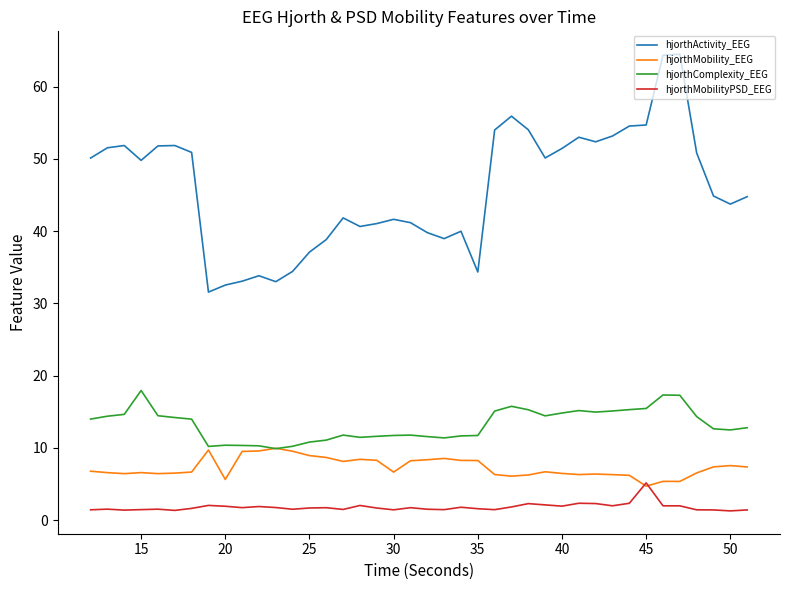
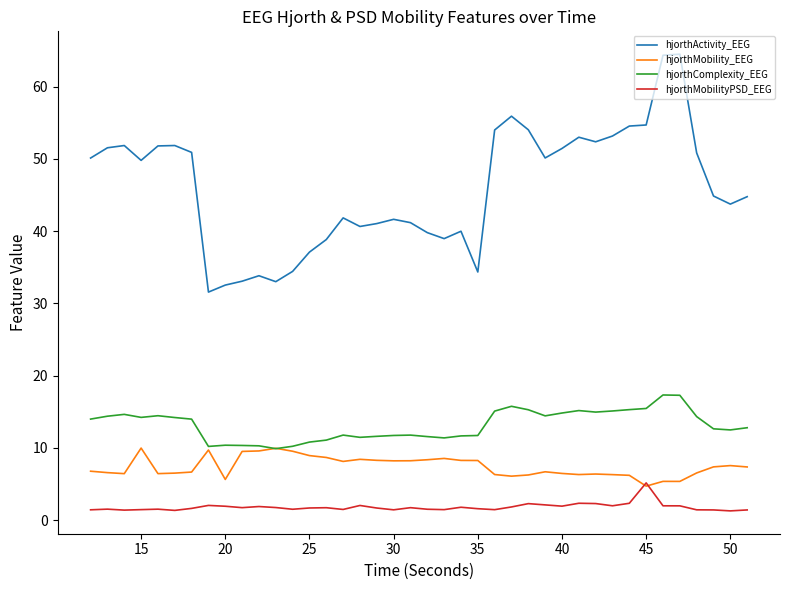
  {
    "hjorthActivity_EEG": {
      "15": 50,
      "20": 33,
      "25": 37,
      "30": 42,
      "35": 34,
      "40": 51,
      "45": 55,
      "50": 44
    },
    "hjorthMobility_EEG": {
-     "15": 7,
+     "15": 10,
      "20": 6,
      "25": 9,
-     "30": 7,
+     "30": 8,
      "35": 8,
      "40": 6,
      "45": 5,
      "50": 8
    },
    "hjorthComplexity_EEG": {
-     "15": 18,
+     "15": 14,
      "20": 10,
      "25": 11,
      "30": 12,
      "35": 12,
      "40": 15,
      "45": 15,
      "50": 12
    },
    "hjorthMobilityPSD_EEG": {
      "15": 1,
      "20": 2,
      "25": 2,
      "30": 1,
      "35": 2,
      "40": 2,
      "45": 5,
      "50": 1
    }
  }
